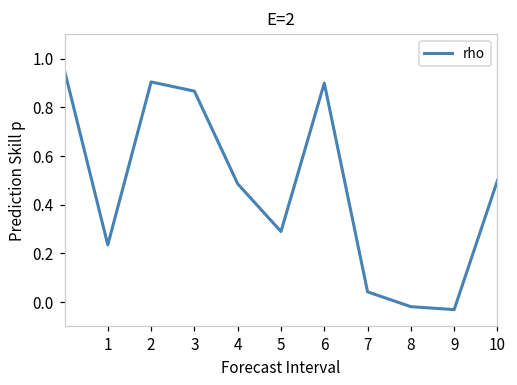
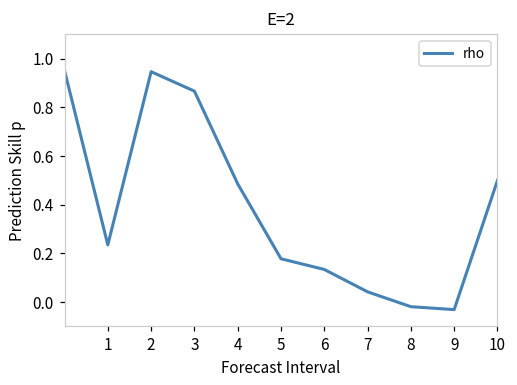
  {
    "1": 0.24,
-   "2": 0.91,
+   "2": 0.95,
    "3": 0.87,
    "4": 0.49,
-   "5": 0.29,
-   "6": 0.90,
+   "5": 0.18,
+   "6": 0.13,
    "7": 0.04,
    "8": -0.02,
    "9": -0.03,
    "10": 0.50
  }
